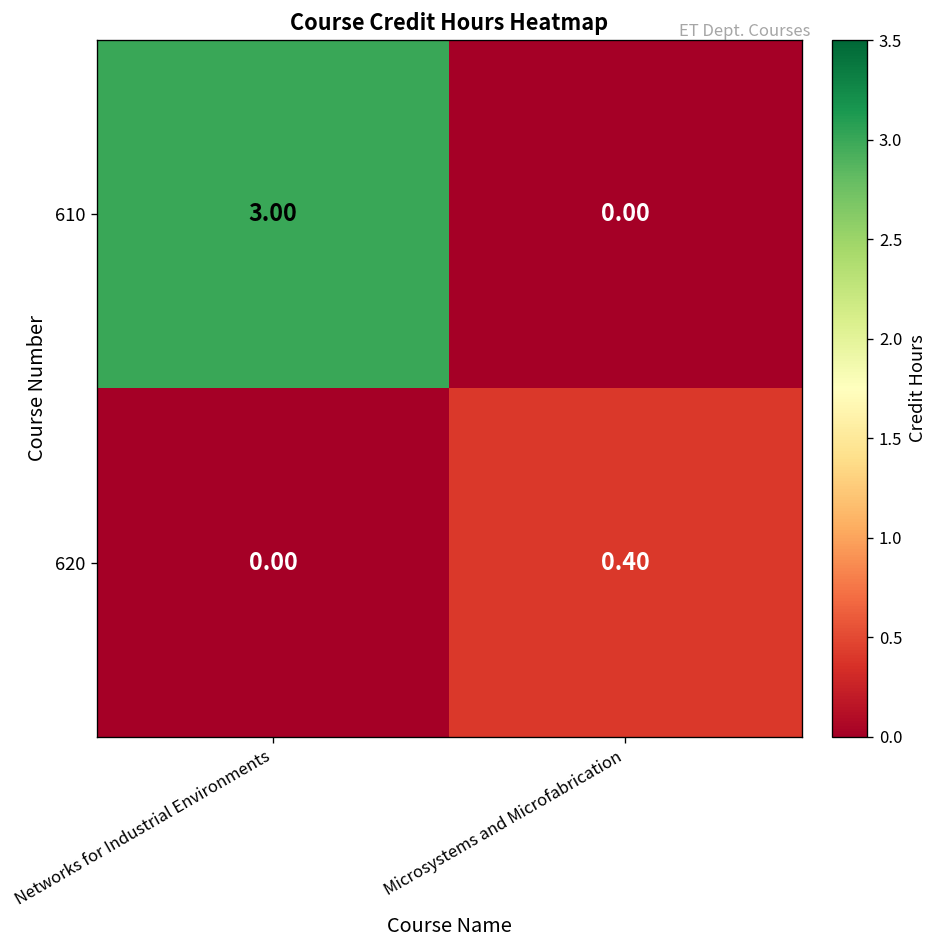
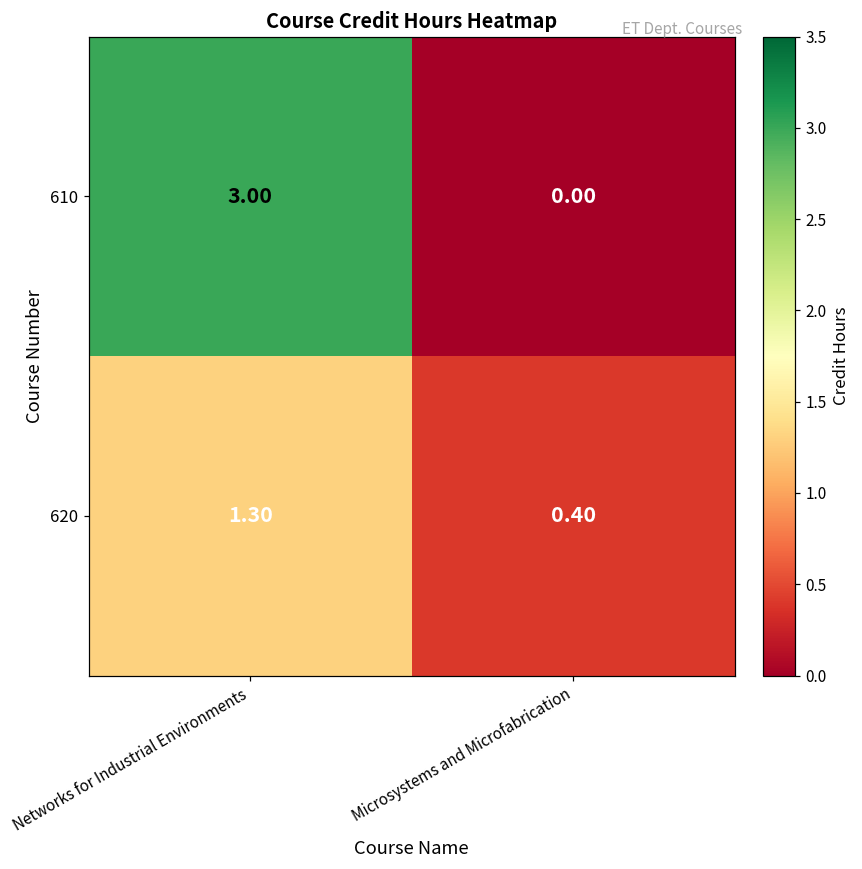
  {
    "610": {
      "Networks for Industrial Environments": 3.00,
      "Microsystems and Microfabrication": 0.00
    },
    "620": {
-     "Networks for Industrial Environments": 0.00,
+     "Networks for Industrial Environments": 1.30,
      "Microsystems and Microfabrication": 0.40
    }
  }
